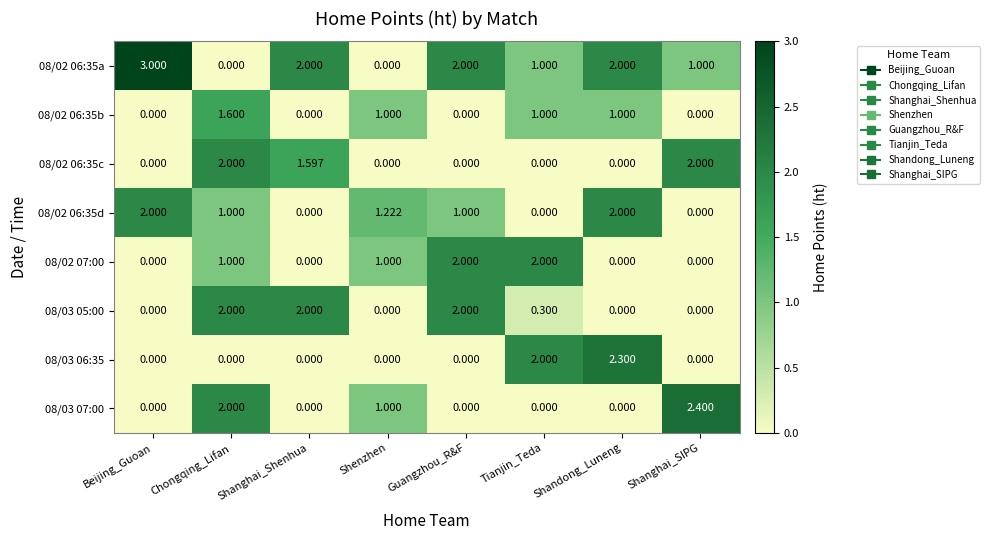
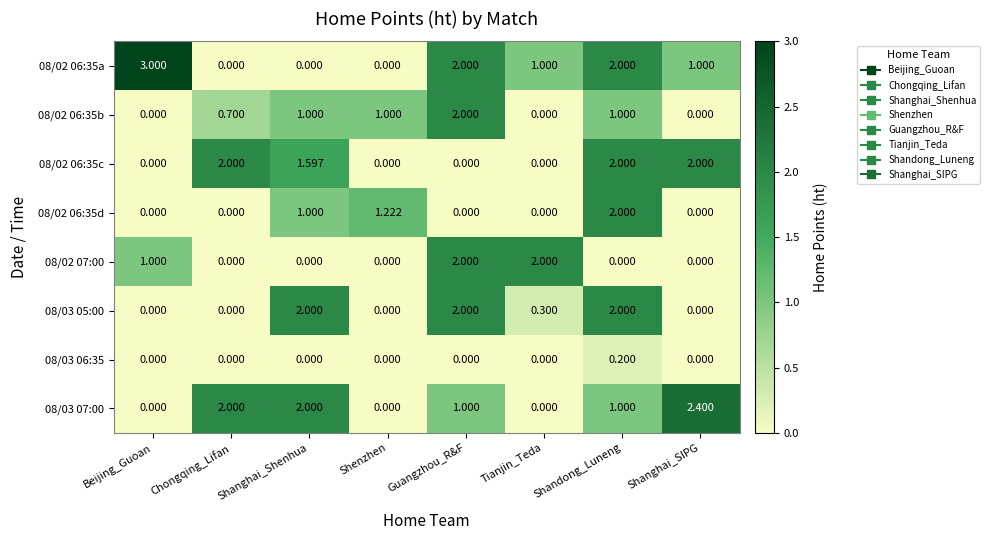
  {
    "08/02 06:35a": {
      "Beijing_Guoan": 3.000,
      "Chongqing_Lifan": 0.000,
-     "Shanghai_Shenhua": 2.000,
+     "Shanghai_Shenhua": 0.000,
      "Shenzhen": 0.000,
      "Guangzhou_R&F": 2.000,
      "Tianjin_Teda": 1.000,
      "Shandong_Luneng": 2.000,
      "Shanghai_SIPG": 1.000
    },
    "08/02 06:35b": {
      "Beijing_Guoan": 0.000,
-     "Chongqing_Lifan": 1.600,
-     "Shanghai_Shenhua": 0.000,
+     "Chongqing_Lifan": 0.700,
+     "Shanghai_Shenhua": 1.000,
      "Shenzhen": 1.000,
-     "Guangzhou_R&F": 0.000,
-     "Tianjin_Teda": 1.000,
+     "Guangzhou_R&F": 2.000,
+     "Tianjin_Teda": 0.000,
      "Shandong_Luneng": 1.000,
      "Shanghai_SIPG": 0.000
    },
    "08/02 06:35c": {
      "Beijing_Guoan": 0.000,
      "Chongqing_Lifan": 2.000,
      "Shanghai_Shenhua": 1.597,
      "Shenzhen": 0.000,
      "Guangzhou_R&F": 0.000,
      "Tianjin_Teda": 0.000,
-     "Shandong_Luneng": 0.000,
+     "Shandong_Luneng": 2.000,
      "Shanghai_SIPG": 2.000
    },
    "08/02 06:35d": {
-     "Beijing_Guoan": 2.000,
-     "Chongqing_Lifan": 1.000,
-     "Shanghai_Shenhua": 0.000,
+     "Beijing_Guoan": 0.000,
+     "Chongqing_Lifan": 0.000,
+     "Shanghai_Shenhua": 1.000,
      "Shenzhen": 1.222,
-     "Guangzhou_R&F": 1.000,
+     "Guangzhou_R&F": 0.000,
      "Tianjin_Teda": 0.000,
      "Shandong_Luneng": 2.000,
      "Shanghai_SIPG": 0.000
    },
    "08/02 07:00": {
-     "Beijing_Guoan": 0.000,
-     "Chongqing_Lifan": 1.000,
+     "Beijing_Guoan": 1.000,
+     "Chongqing_Lifan": 0.000,
      "Shanghai_Shenhua": 0.000,
-     "Shenzhen": 1.000,
+     "Shenzhen": 0.000,
      "Guangzhou_R&F": 2.000,
      "Tianjin_Teda": 2.000,
      "Shandong_Luneng": 0.000,
      "Shanghai_SIPG": 0.000
    },
    "08/03 05:00": {
      "Beijing_Guoan": 0.000,
-     "Chongqing_Lifan": 2.000,
+     "Chongqing_Lifan": 0.000,
      "Shanghai_Shenhua": 2.000,
      "Shenzhen": 0.000,
      "Guangzhou_R&F": 2.000,
      "Tianjin_Teda": 0.300,
-     "Shandong_Luneng": 0.000,
+     "Shandong_Luneng": 2.000,
      "Shanghai_SIPG": 0.000
    },
    "08/03 06:35": {
      "Beijing_Guoan": 0.000,
      "Chongqing_Lifan": 0.000,
      "Shanghai_Shenhua": 0.000,
      "Shenzhen": 0.000,
      "Guangzhou_R&F": 0.000,
-     "Tianjin_Teda": 2.000,
-     "Shandong_Luneng": 2.300,
+     "Tianjin_Teda": 0.000,
+     "Shandong_Luneng": 0.200,
      "Shanghai_SIPG": 0.000
    },
    "08/03 07:00": {
      "Beijing_Guoan": 0.000,
      "Chongqing_Lifan": 2.000,
-     "Shanghai_Shenhua": 0.000,
-     "Shenzhen": 1.000,
-     "Guangzhou_R&F": 0.000,
+     "Shanghai_Shenhua": 2.000,
+     "Shenzhen": 0.000,
+     "Guangzhou_R&F": 1.000,
      "Tianjin_Teda": 0.000,
-     "Shandong_Luneng": 0.000,
+     "Shandong_Luneng": 1.000,
      "Shanghai_SIPG": 2.400
    }
  }
